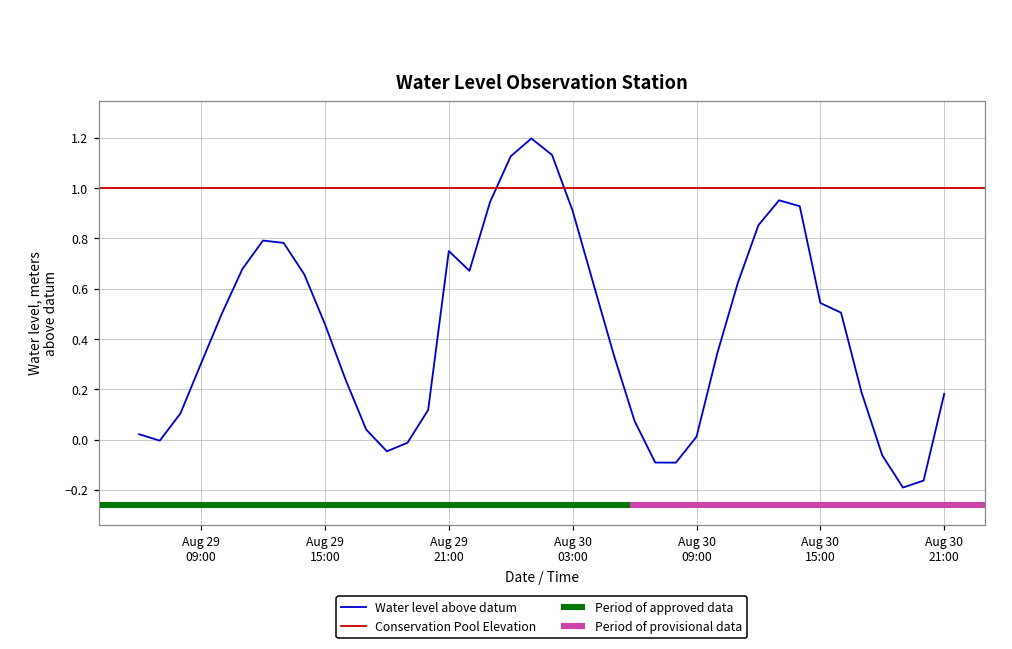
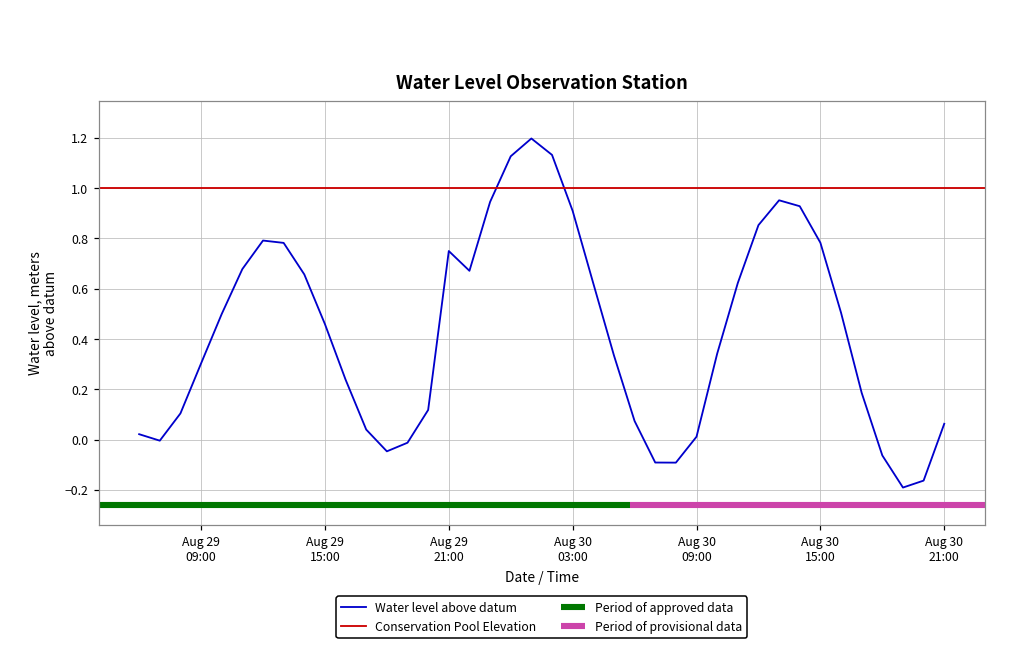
  {
    "Aug 29 09:00": 0.30,
    "Aug 29 15:00": 0.46,
    "Aug 29 21:00": 0.75,
    "Aug 30 03:00": 0.91,
    "Aug 30 09:00": 0.01,
-   "Aug 30 15:00": 0.54,
-   "Aug 30 21:00": 0.18
+   "Aug 30 15:00": 0.78,
+   "Aug 30 21:00": 0.06
  }
